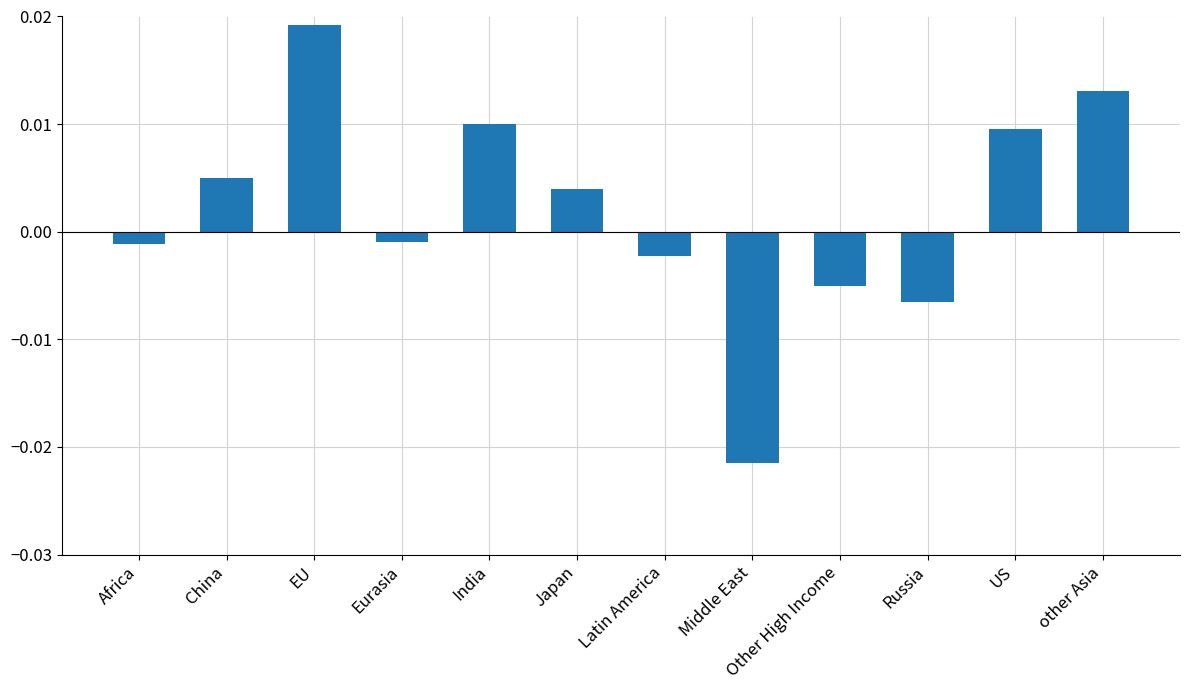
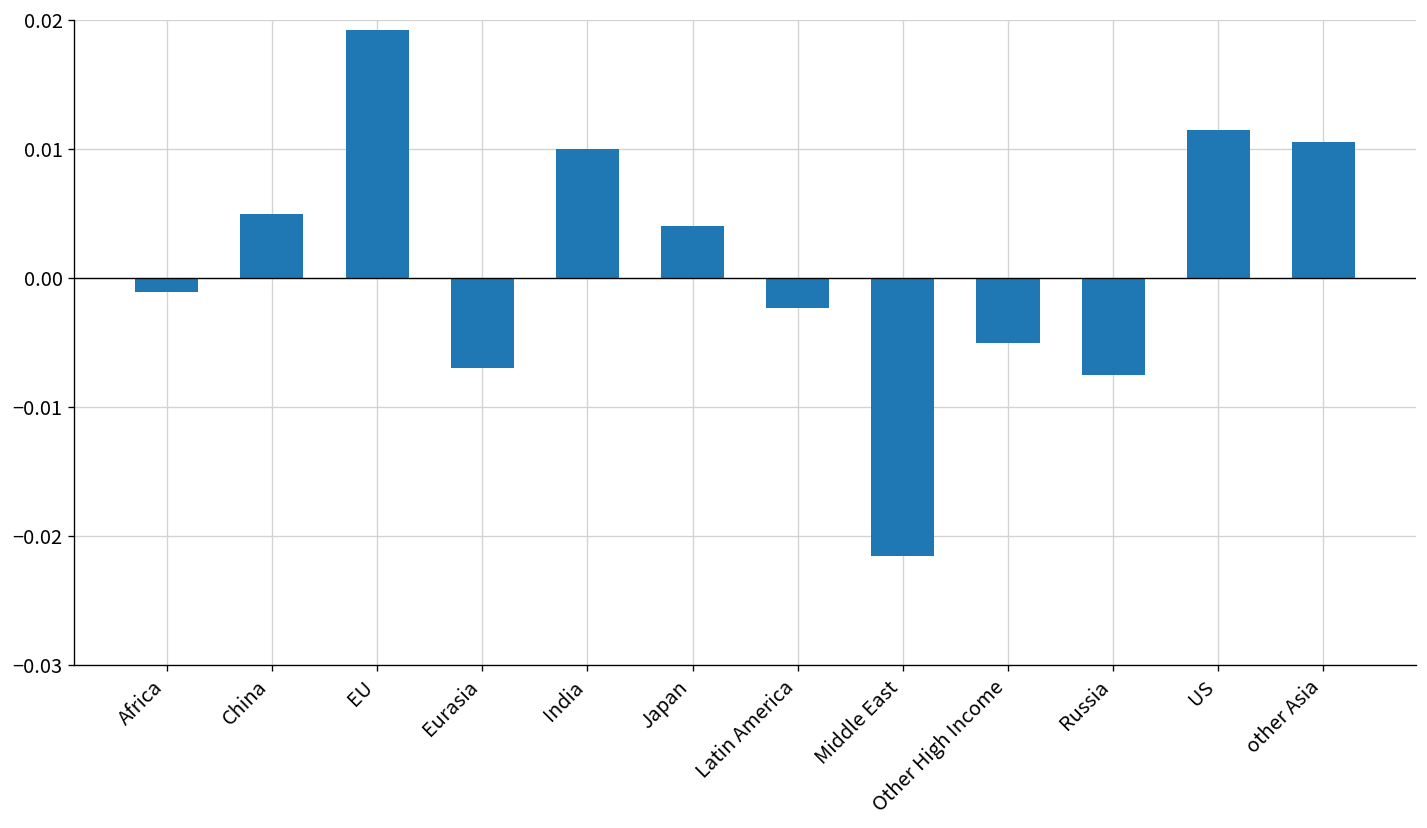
  {
    "Africa": -0.0011,
    "China": 0.0050,
    "EU": 0.0192,
-   "Eurasia": -0.001,
+   "Eurasia": -0.007,
    "India": 0.0100,
    "Japan": 0.0040,
    "Latin America": -0.0023,
    "Middle East": -0.0215,
    "Other High Income": -0.0050,
-   "Russia": -0.0065,
-   "US": 0.0095,
-   "other Asia": 0.0131
+   "Russia": -0.0075,
+   "US": 0.0115,
+   "other Asia": 0.0105
  }
